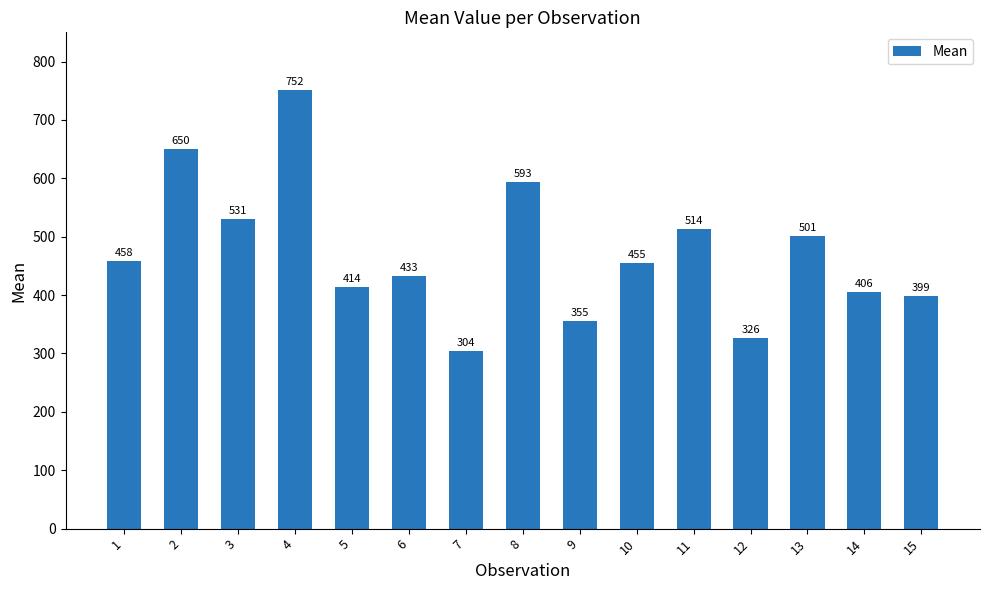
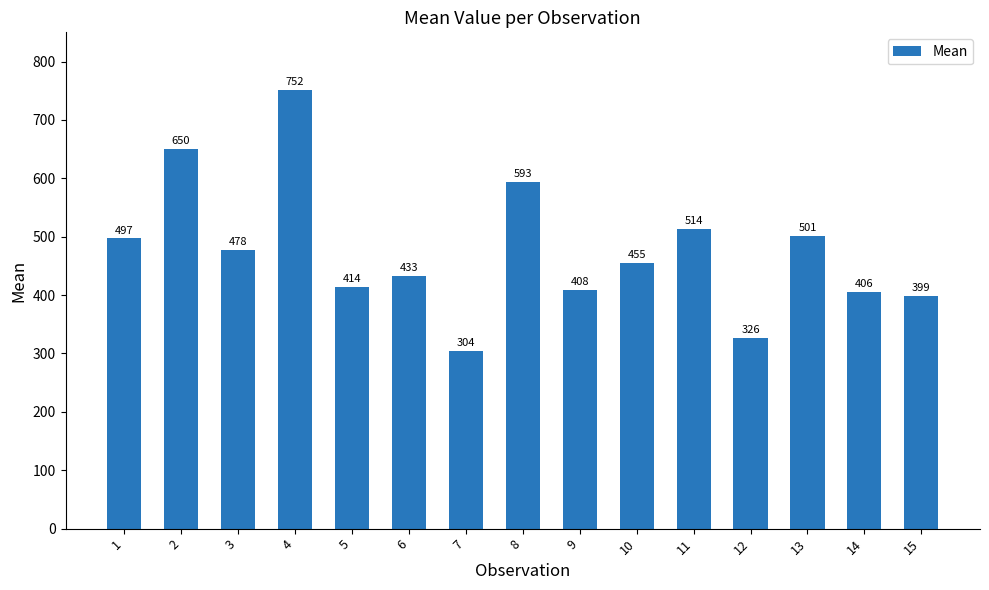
  {
-   "1": 458,
+   "1": 497,
    "2": 650,
-   "3": 531,
+   "3": 478,
    "4": 752,
    "5": 414,
    "6": 433,
    "7": 304,
    "8": 593,
-   "9": 355,
+   "9": 408,
    "10": 455,
    "11": 514,
    "12": 326,
    "13": 501,
    "14": 406,
    "15": 399
  }
